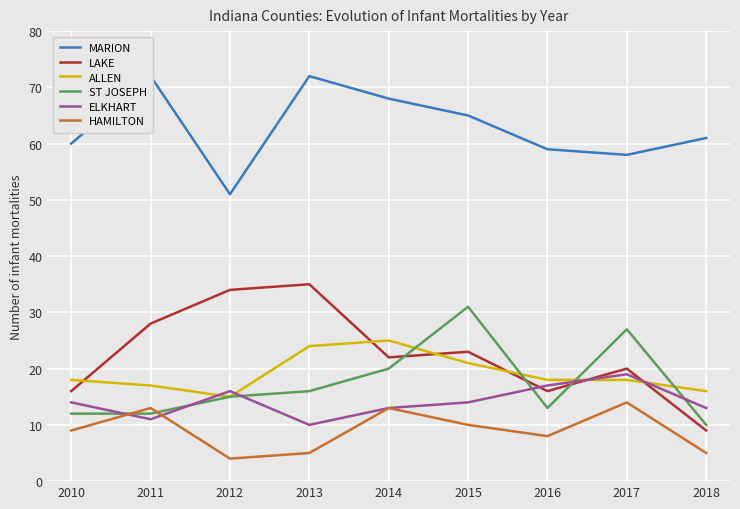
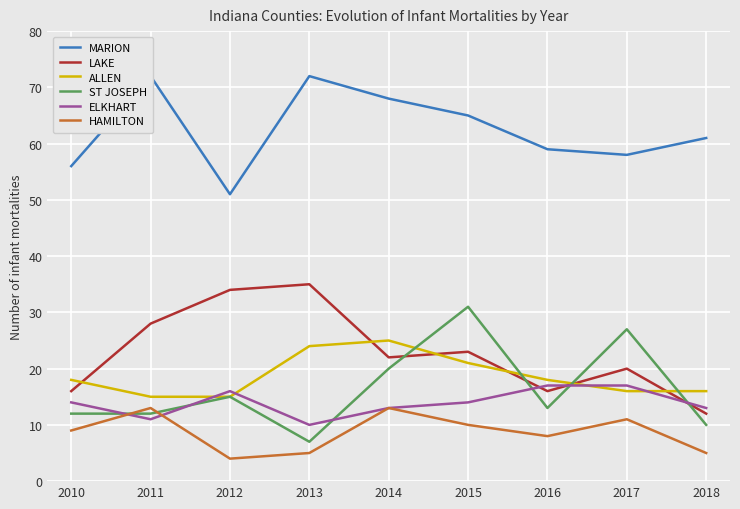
  {
    "MARION": {
-     "2010": 60,
+     "2010": 56,
      "2012": 51,
      "2013": 72,
      "2014": 68,
      "2015": 65,
      "2016": 59,
      "2017": 58,
      "2018": 61
    },
    "LAKE": {
      "2010": 16,
      "2011": 28,
      "2012": 34,
      "2013": 35,
      "2014": 22,
      "2015": 23,
      "2016": 16,
      "2017": 20,
-     "2018": 9
+     "2018": 12
    },
    "ALLEN": {
      "2010": 18,
-     "2011": 17,
+     "2011": 15,
      "2013": 24,
      "2014": 25,
      "2015": 21,
      "2016": 18,
-     "2017": 18,
+     "2017": 16,
      "2018": 16
    },
    "ST JOSEPH": {
      "2010": 12,
      "2011": 12,
-     "2013": 16,
+     "2013": 7,
      "2014": 20,
      "2015": 31,
      "2016": 13,
      "2017": 27,
      "2018": 10
    },
    "ELKHART": {
      "2010": 14,
      "2011": 11,
      "2012": 16,
      "2013": 10,
      "2015": 14,
      "2016": 17,
-     "2017": 19,
+     "2017": 17,
      "2018": 13
    },
    "HAMILTON": {
      "2010": 9,
      "2011": 13,
      "2012": 4,
      "2013": 5,
      "2015": 10,
      "2016": 8,
-     "2017": 14,
+     "2017": 11,
      "2018": 5
    }
  }
